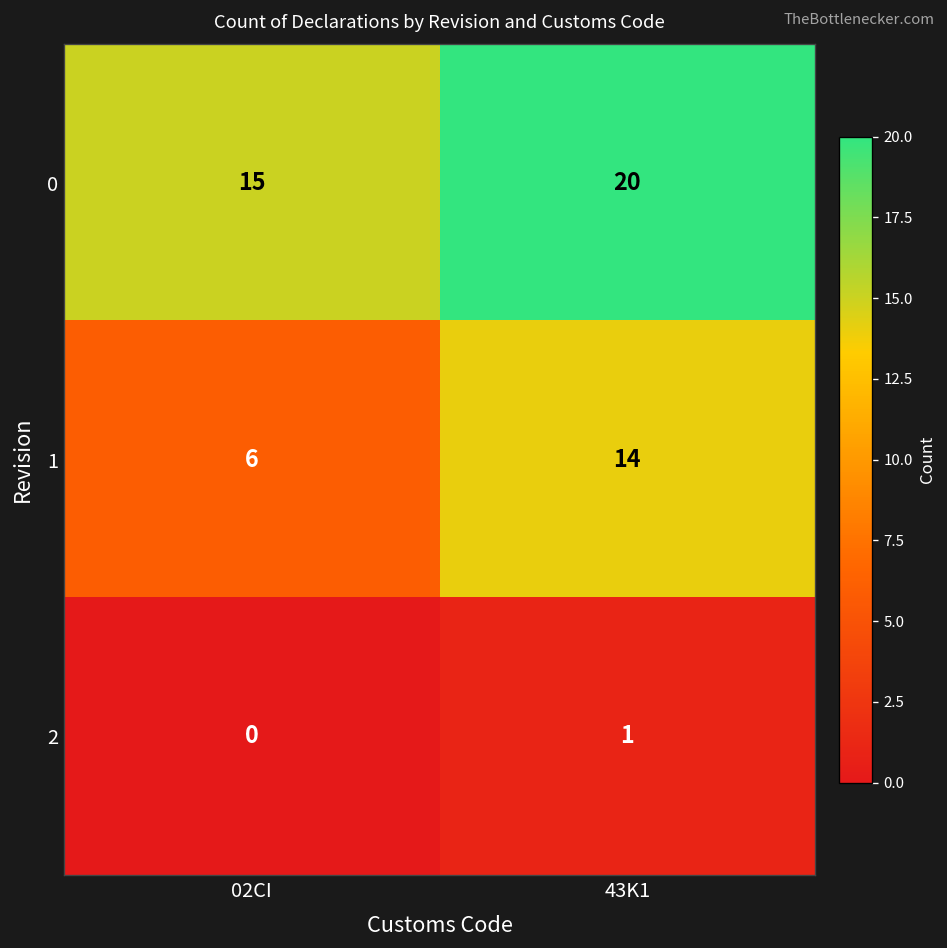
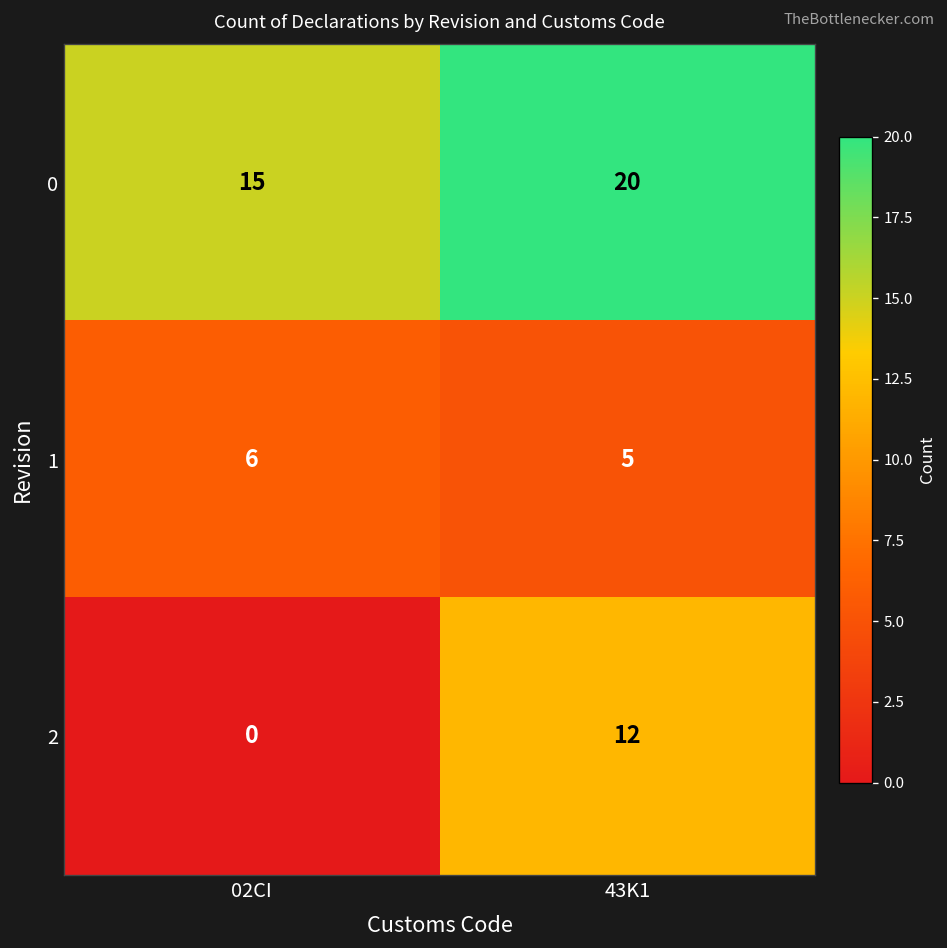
  {
    "0": {
      "02CI": 15,
      "43K1": 20
    },
    "1": {
      "02CI": 6,
-     "43K1": 14
+     "43K1": 5
    },
    "2": {
      "02CI": 0,
-     "43K1": 1
+     "43K1": 12
    }
  }
